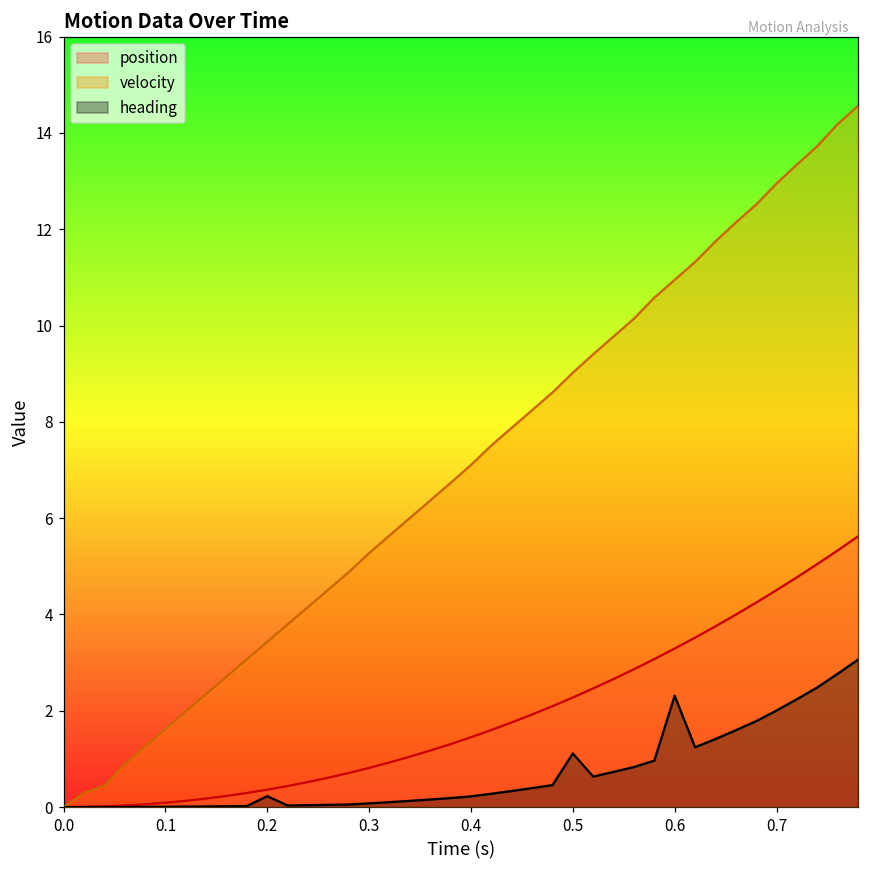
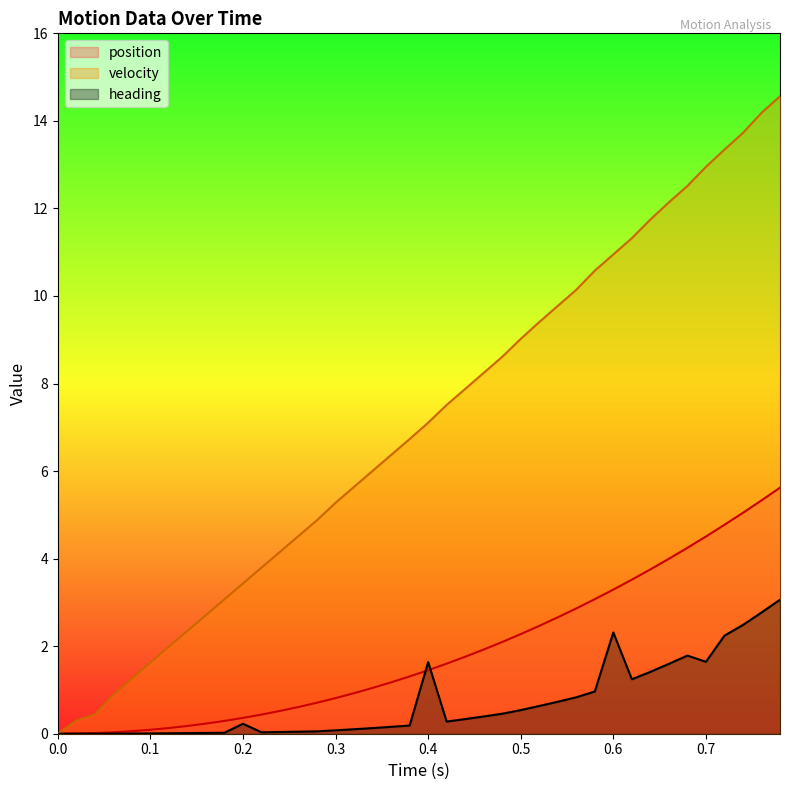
  {
    "heading": {
      "0.1": 0.0,
      "0.2": 0.2,
      "0.3": 0.1,
-     "0.4": 0.2,
-     "0.5": 1.1,
+     "0.4": 1.6,
+     "0.5": 0.5,
      "0.6": 2.3,
-     "0.7": 2.0
+     "0.7": 1.6
    }
  }
